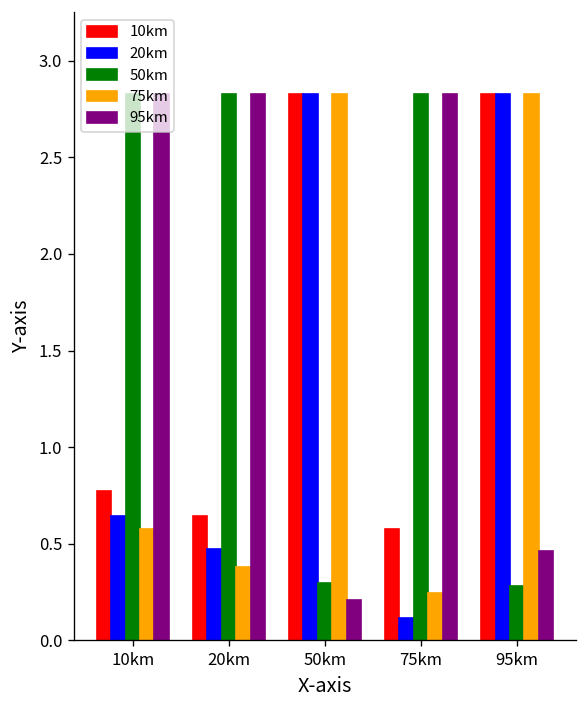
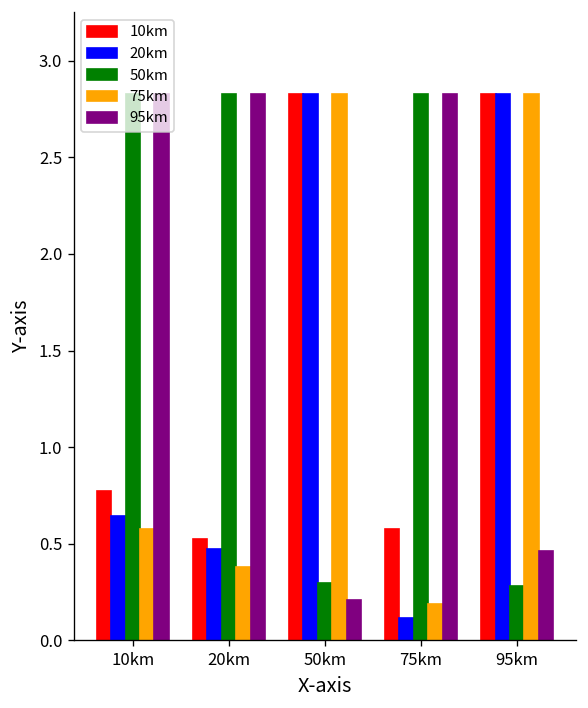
  {
    "10km": {
      "10km": 0.77,
-     "20km": 0.64,
+     "20km": 0.52,
      "50km": 2.83,
      "75km": 0.58,
      "95km": 2.83
    },
    "20km": {
      "10km": 0.64,
      "20km": 0.48,
      "50km": 2.83,
      "75km": 0.12,
      "95km": 2.83
    },
    "50km": {
      "20km": 2.83,
      "50km": 0.30,
      "75km": 2.83,
      "95km": 0.28
    },
    "75km": {
      "10km": 0.58,
      "20km": 0.38,
      "50km": 2.83,
-     "75km": 0.24,
+     "75km": 0.19,
      "95km": 2.83
    },
    "95km": {
      "20km": 2.83,
      "50km": 0.21,
      "75km": 2.83,
      "95km": 0.46
    }
  }
